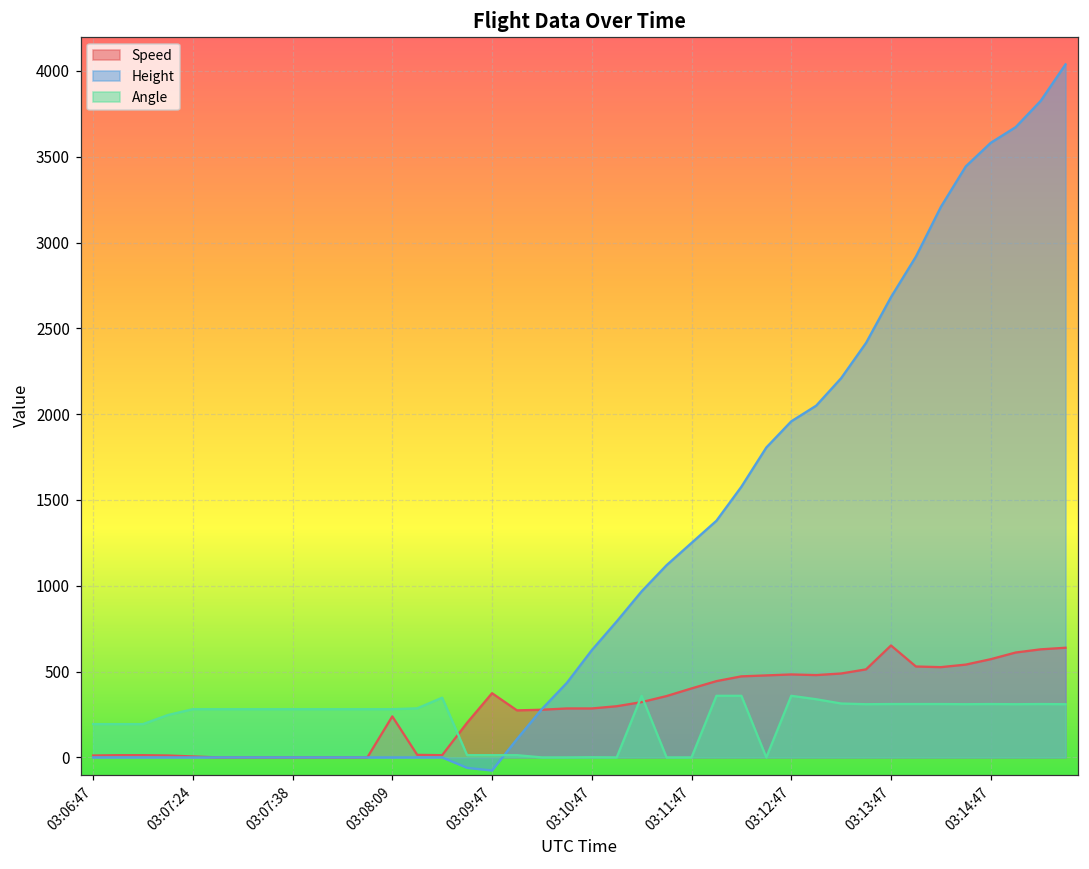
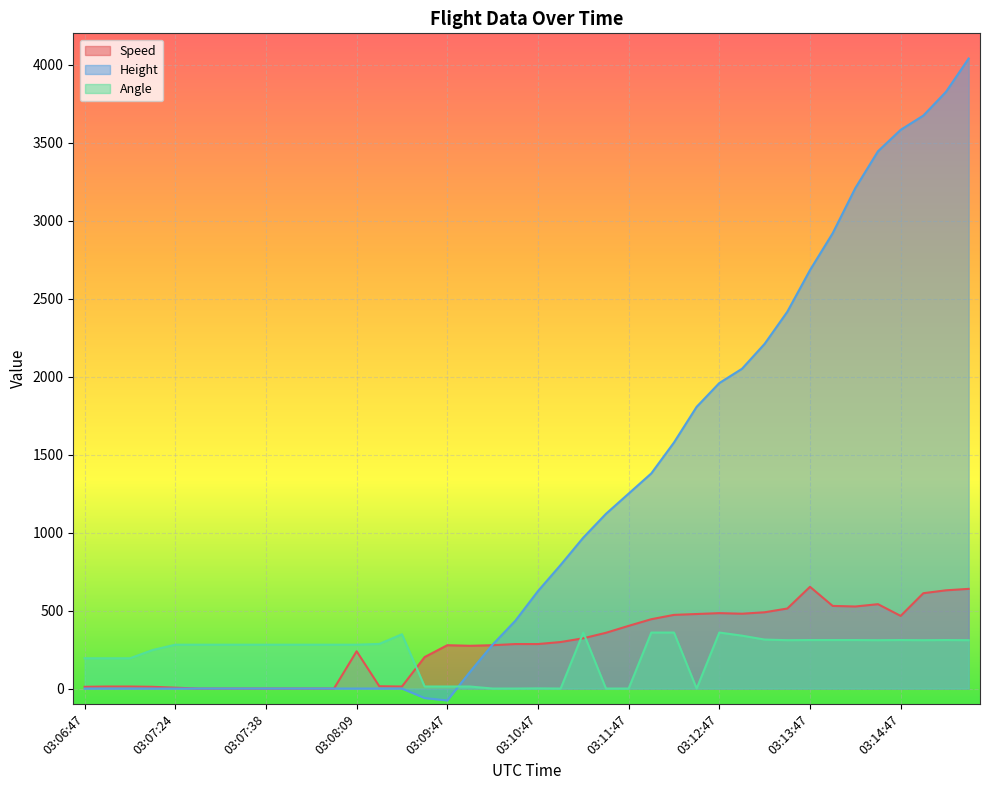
  {
    "Speed": {
      "03:08:09": 240,
-     "03:09:47": 370,
+     "03:09:47": 280,
      "03:10:47": 290,
      "03:11:47": 400,
      "03:12:47": 480,
      "03:13:47": 650,
-     "03:14:47": 570
+     "03:14:47": 470
    },
    "Angle": {
      "03:08:09": 280,
      "03:10:47": 0,
      "03:11:47": 0,
      "03:12:47": 360,
      "03:13:47": 310,
      "03:14:47": 310
    }
  }
